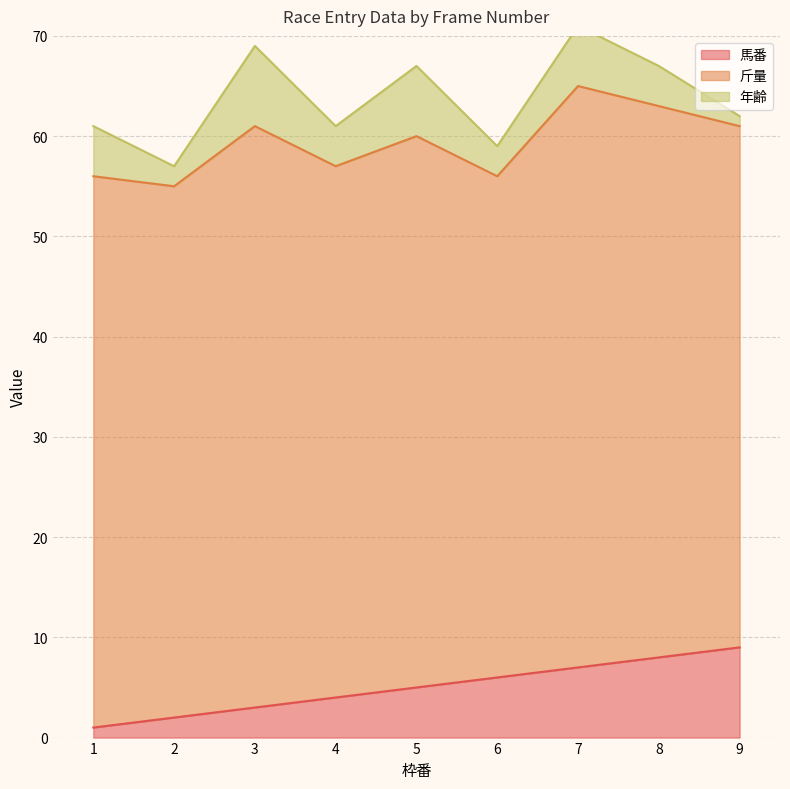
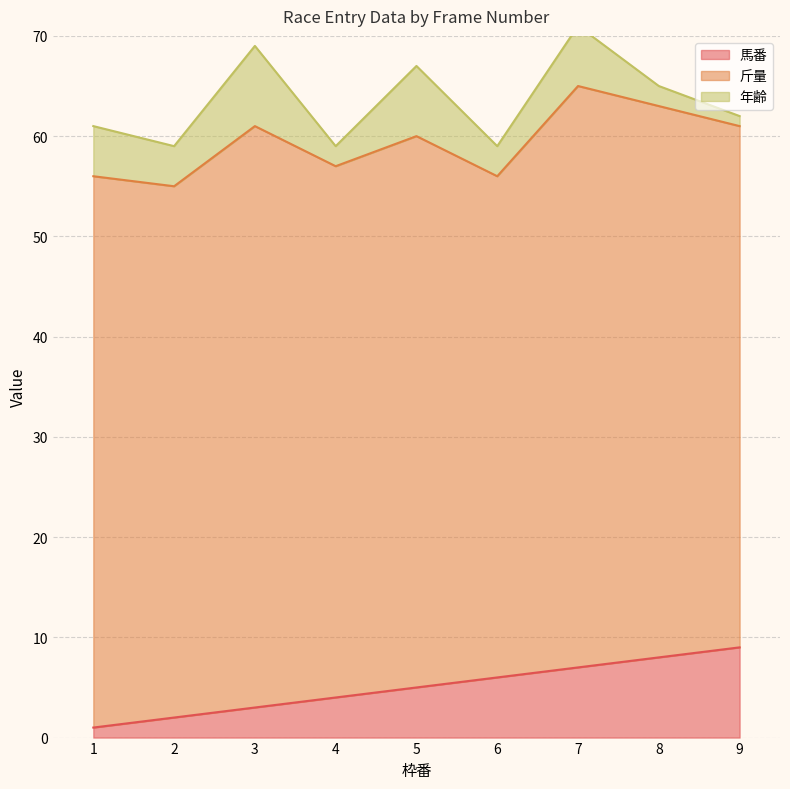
  {
    "年齢": {
      "1": 5,
-     "2": 2,
+     "2": 4,
      "3": 8,
-     "4": 4,
+     "4": 2,
      "5": 7,
      "6": 3,
-     "8": 4,
+     "8": 2,
      "9": 1
    }
  }
